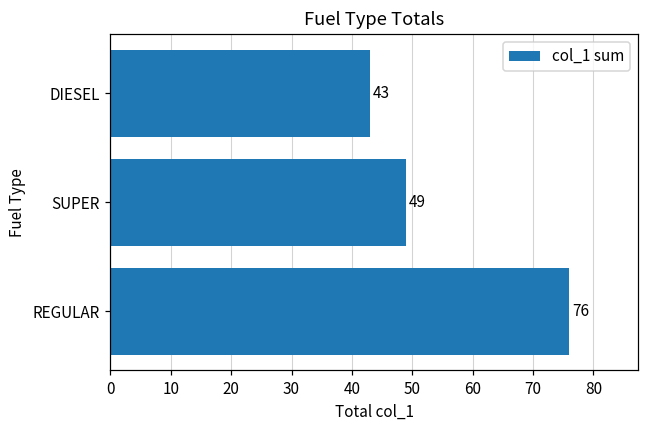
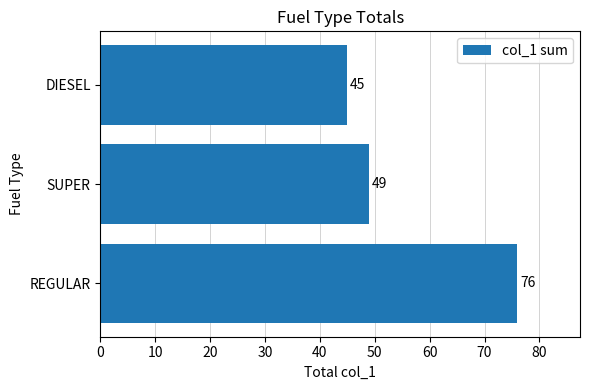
  {
-   "DIESEL": 43,
+   "DIESEL": 45,
    "SUPER": 49,
    "REGULAR": 76
  }
